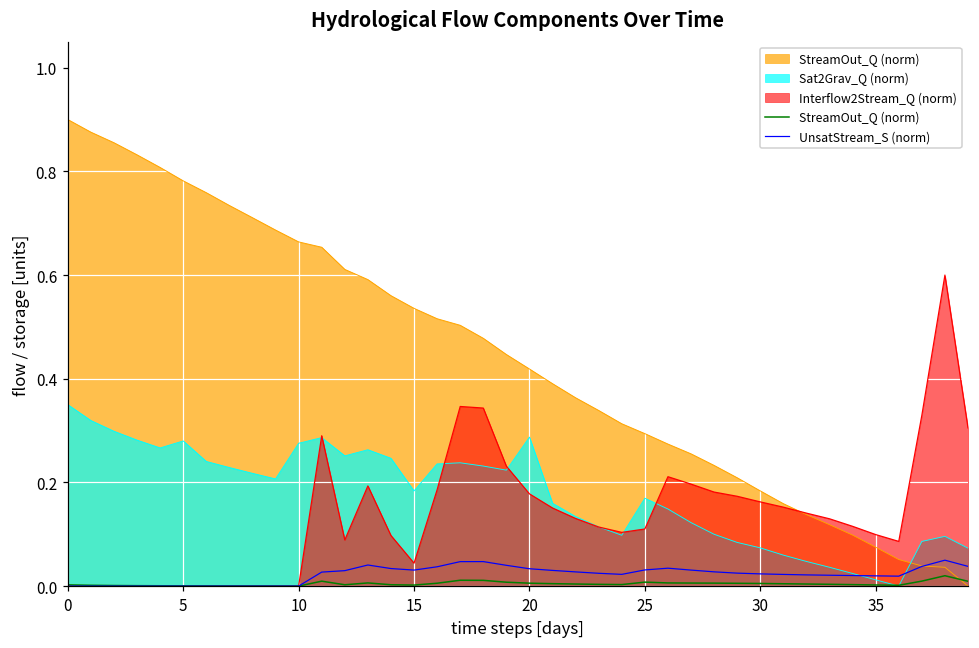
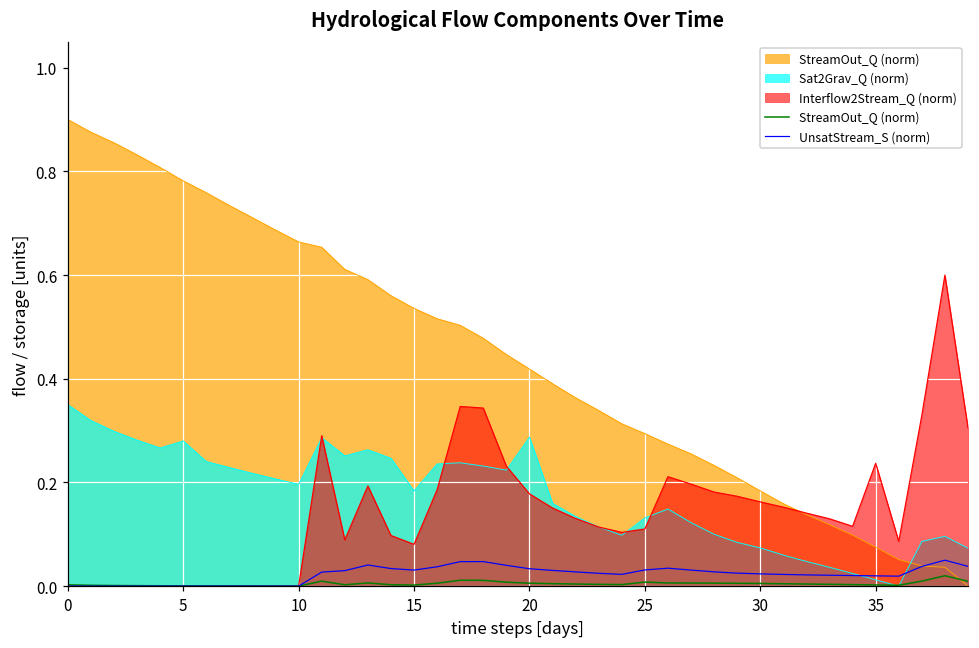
  {
    "Sat2Grav_Q (norm)": {
      "0": 0.35,
      "5": 0.28,
-     "10": 0.28,
+     "10": 0.20,
      "15": 0.18,
      "20": 0.29,
-     "25": 0.17,
+     "25": 0.13,
      "30": 0.07,
      "35": 0.01
    },
    "Interflow2Stream_Q (norm)": {
-     "15": 0.04,
+     "15": 0.08,
      "20": 0.18,
      "25": 0.11,
      "30": 0.16,
-     "35": 0.10
+     "35": 0.24
    },
    "UnsatStream_S (norm)": {
      "15": 0.03,
      "20": 0.03,
      "25": 0.03,
      "30": 0.02,
      "35": 0.02
    }
  }
